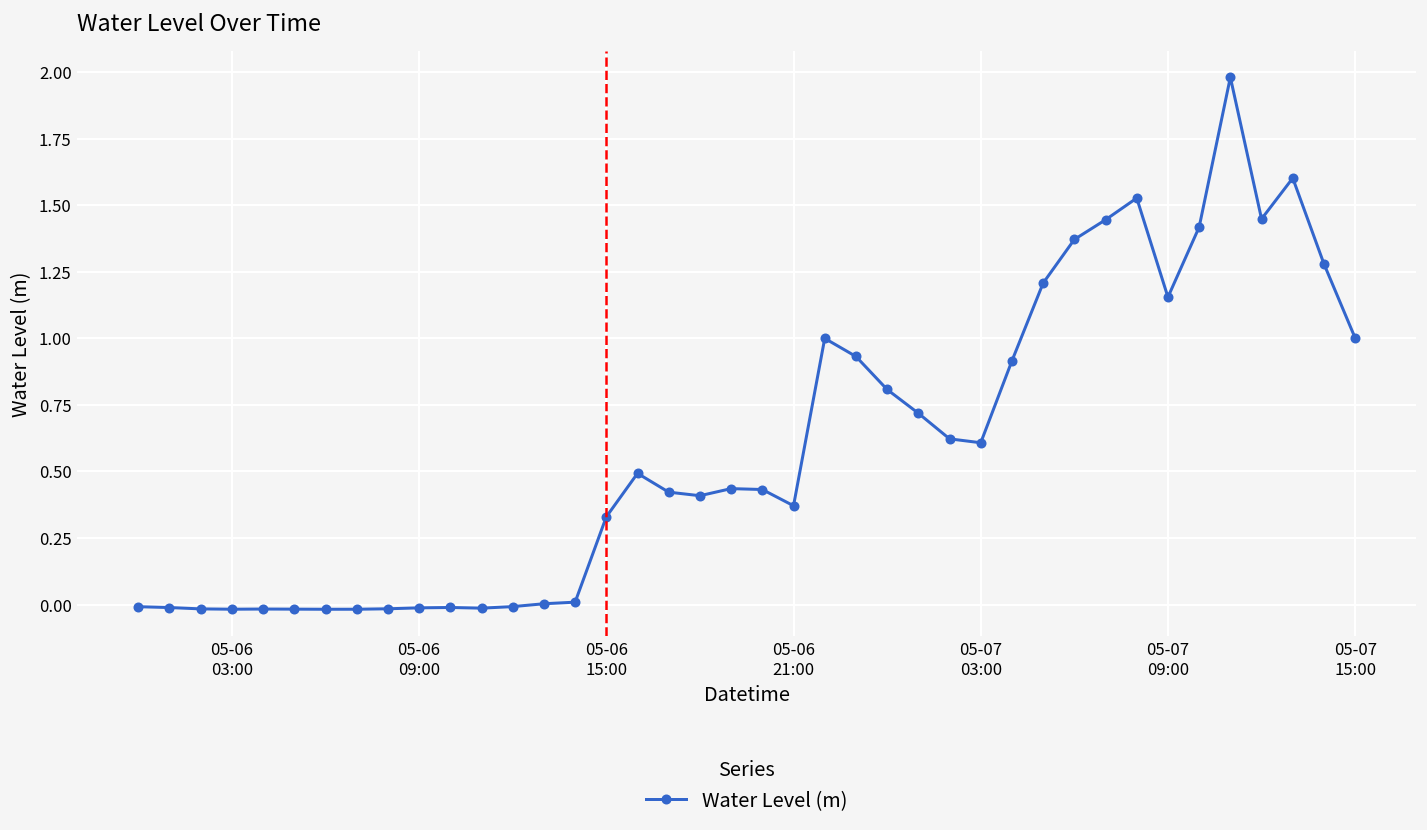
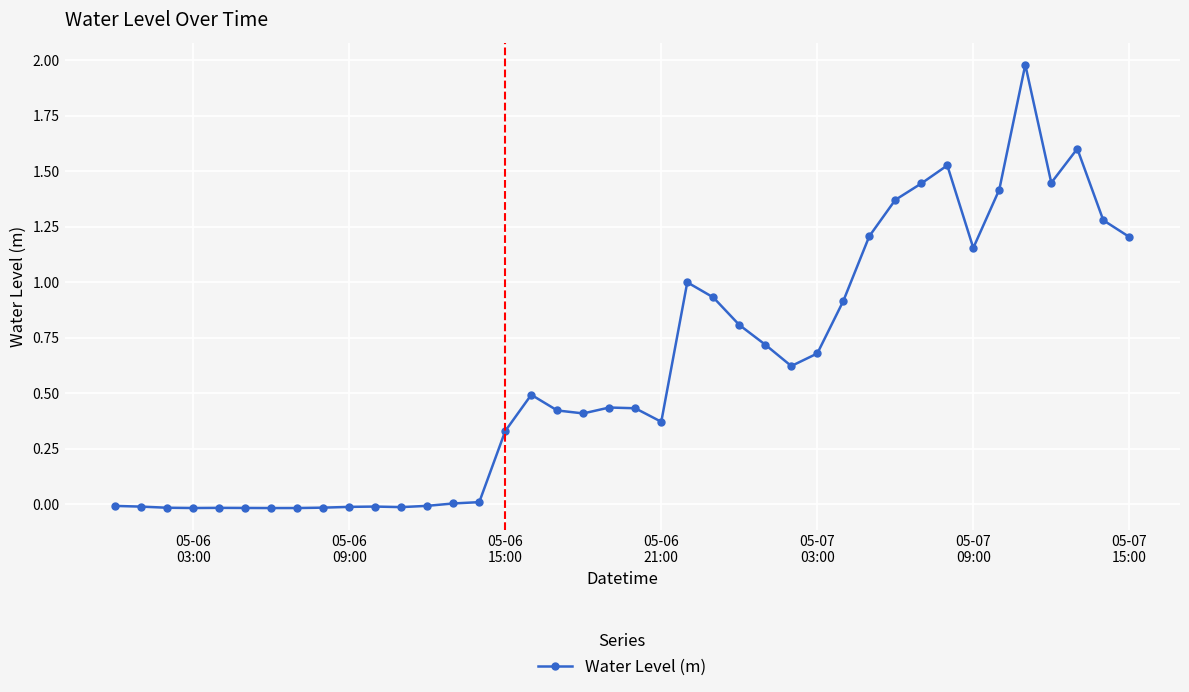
  {
    "05-06 03:00": -0.02,
    "05-06 09:00": -0.01,
    "05-06 15:00": 0.33,
    "05-06 21:00": 0.37,
-   "05-07 03:00": 0.61,
+   "05-07 03:00": 0.68,
    "05-07 09:00": 1.15,
-   "05-07 15:00": 1.00
+   "05-07 15:00": 1.20
  }
